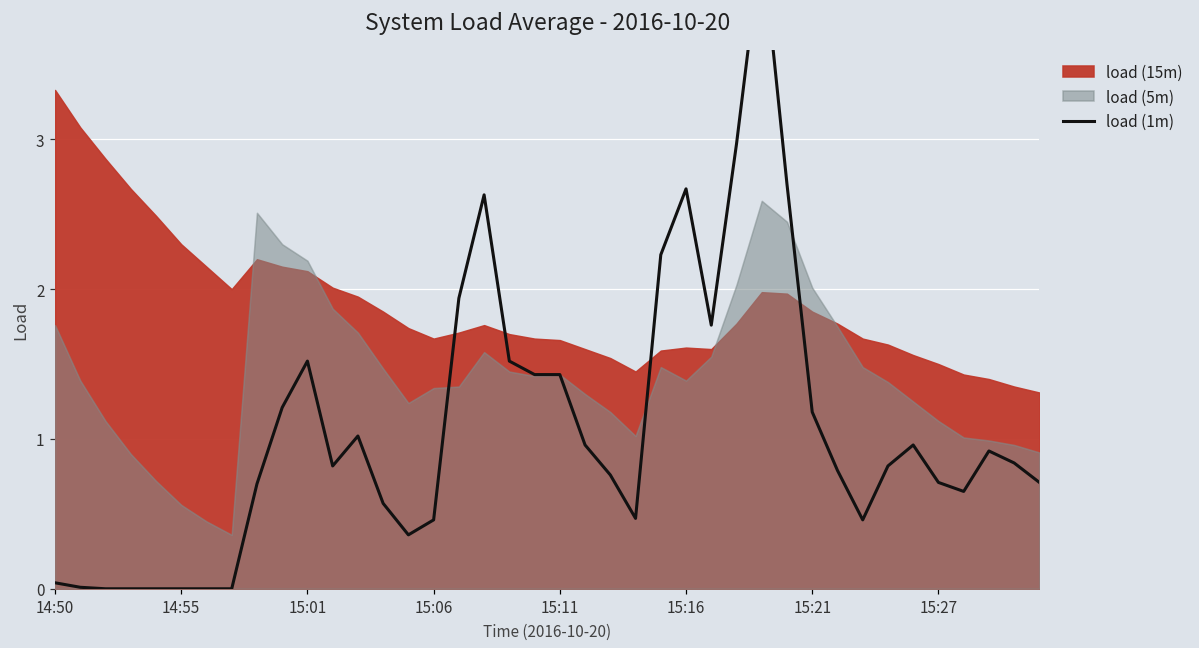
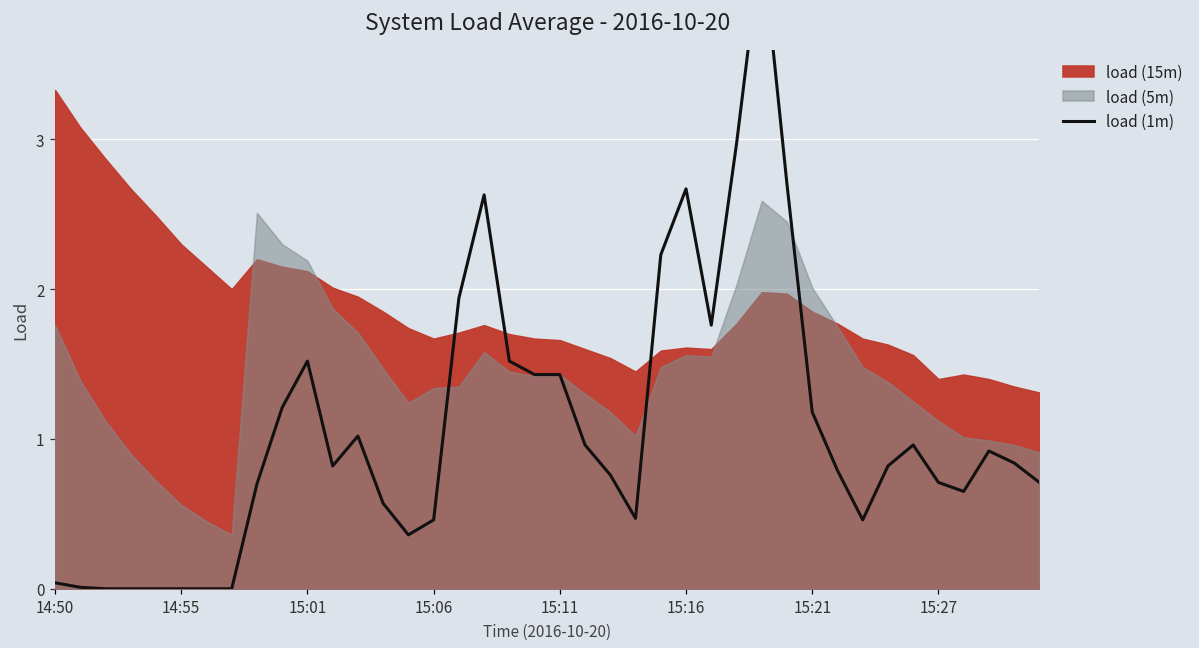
  {
    "load (1m)": {
      "14:50": 0.04,
      "14:55": 0.00,
      "15:01": 1.52,
      "15:06": 0.46,
      "15:16": 2.67,
      "15:21": 1.18,
      "15:27": 0.71
    },
    "load (15m)": {
      "14:50": 3.33,
      "14:55": 2.3,
      "15:01": 2.12,
      "15:06": 1.67,
      "15:11": 1.66,
      "15:16": 1.6,
      "15:21": 1.85,
-     "15:27": 1.5
+     "15:27": 1.4
    },
    "load (5m)": {
      "14:50": 1.76,
      "14:55": 0.56,
      "15:01": 2.19,
      "15:06": 1.34,
-     "15:16": 1.39,
+     "15:16": 1.56,
      "15:21": 2.01,
      "15:27": 1.12
    }
  }
